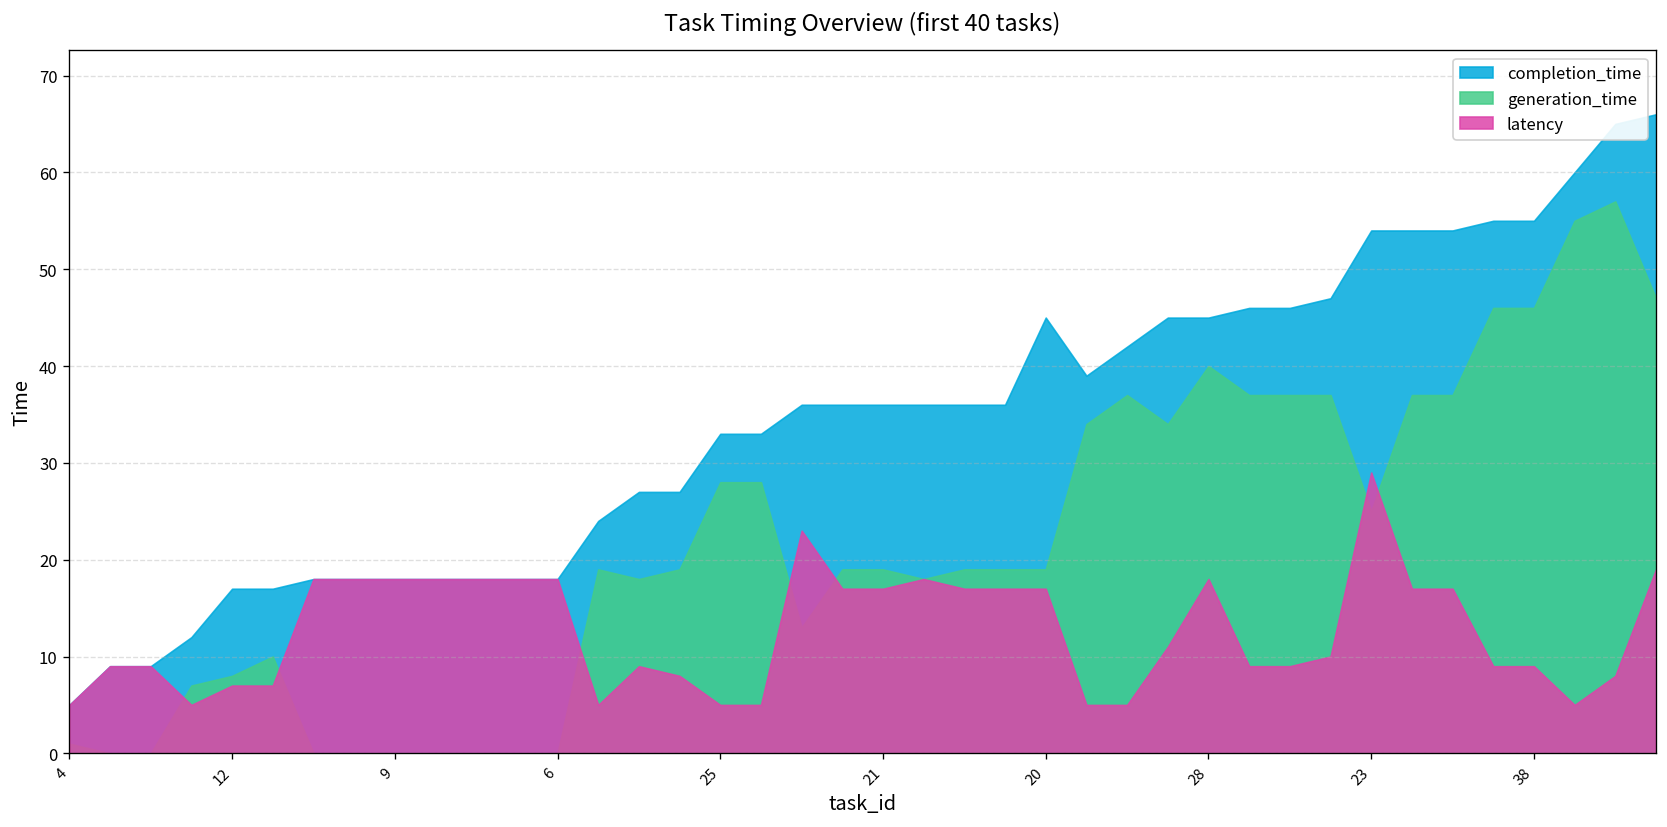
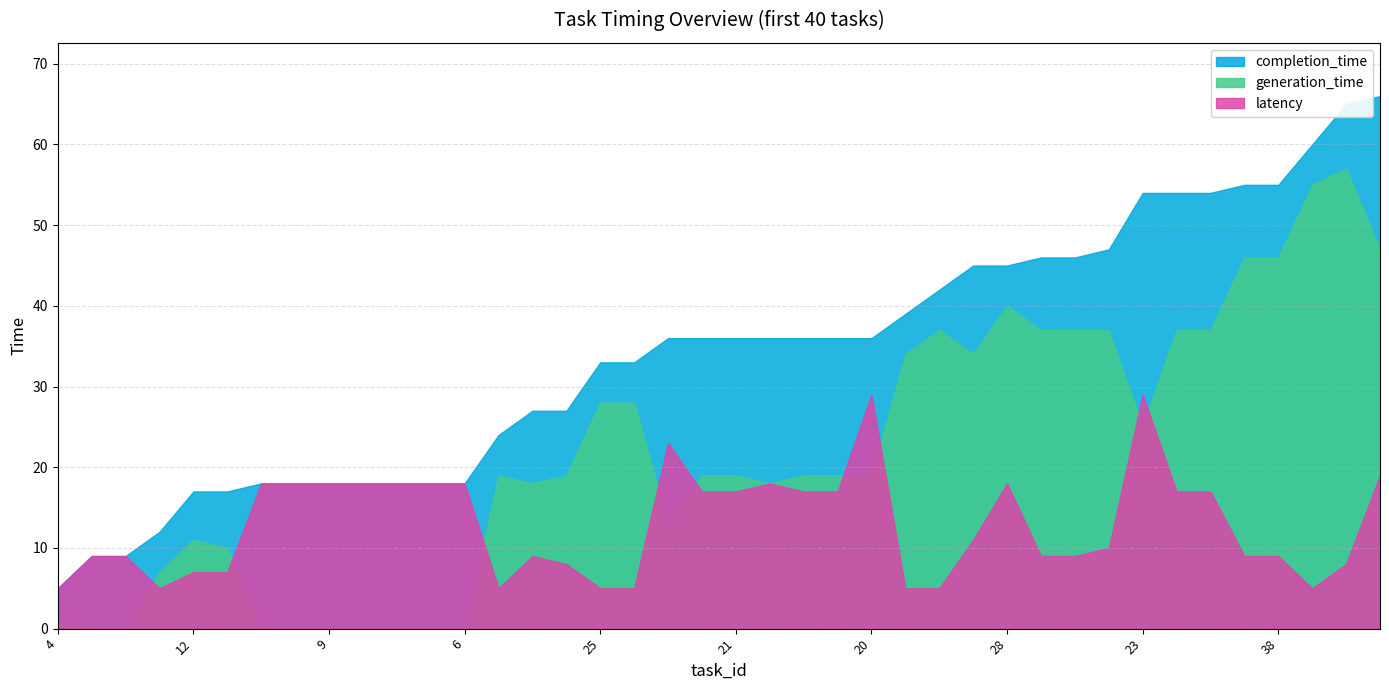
  {
    "completion_time": {
      "12": 17,
-     "20": 45,
+     "20": 36,
      "28": 45
    },
    "generation_time": {
      "4": 1,
-     "12": 8,
+     "12": 11,
      "20": 19,
      "28": 40
    },
    "latency": {
      "12": 7,
-     "20": 17,
+     "20": 29,
      "28": 18
    }
  }
